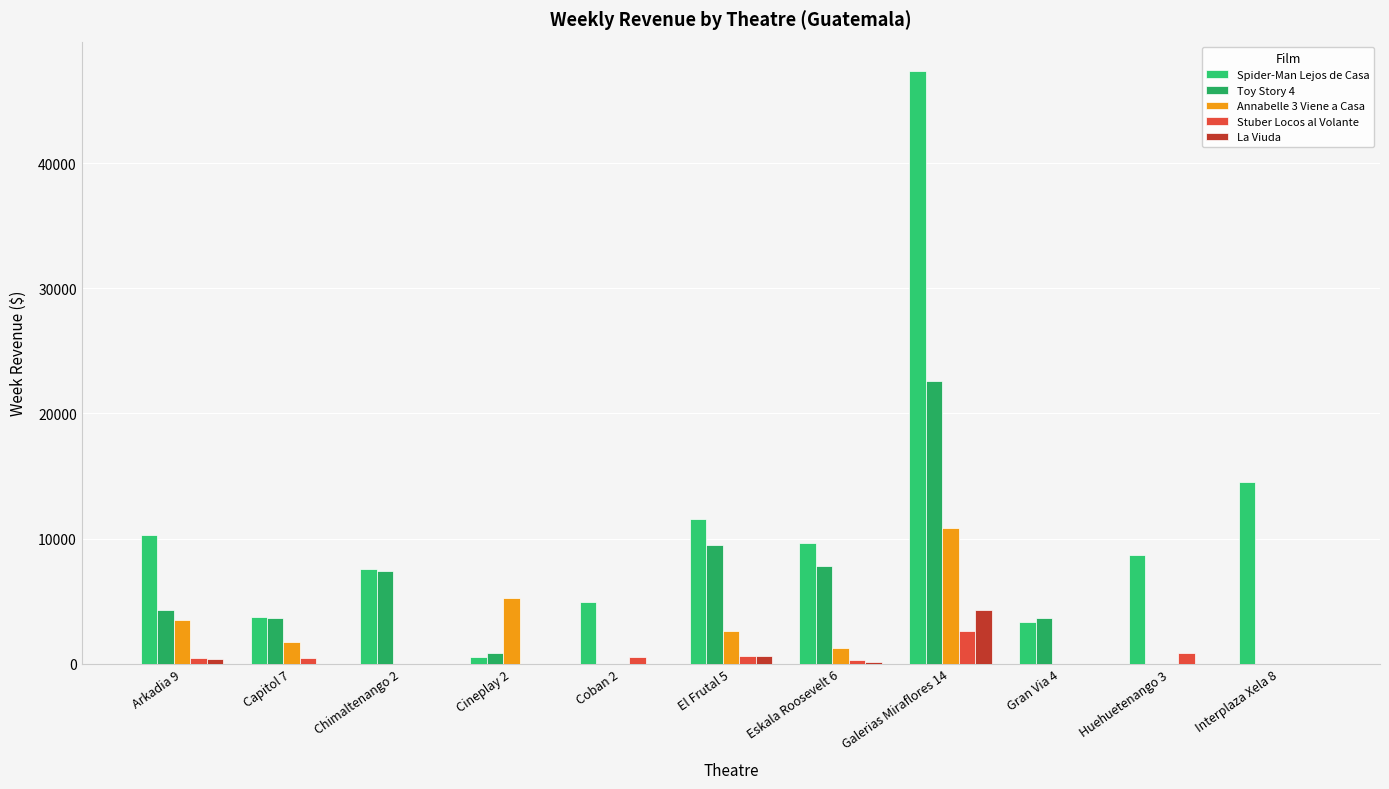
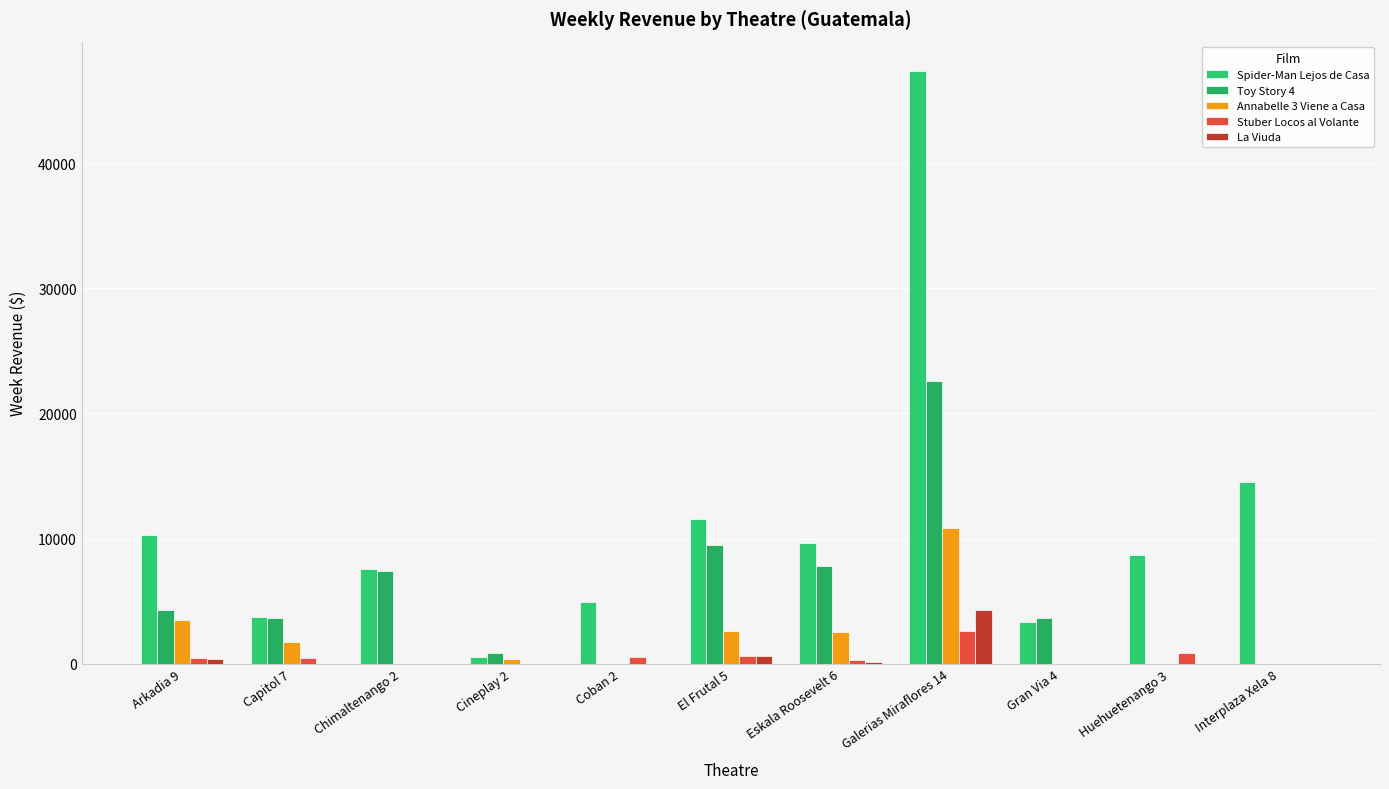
  {
    "Annabelle 3 Viene a Casa": {
      "Arkadia 9": 3500,
      "Capitol 7": 1700,
      "Chimaltenango 2": 0,
-     "Cineplay 2": 5300,
+     "Cineplay 2": 400,
      "Coban 2": 0,
      "El Frutal 5": 2600,
-     "Eskala Roosevelt 6": 1300,
+     "Eskala Roosevelt 6": 2500,
      "Galerias Miraflores 14": 10800,
      "Gran Via 4": 0,
      "Huehuetenango 3": 0,
      "Interplaza Xela 8": 0
    }
  }
